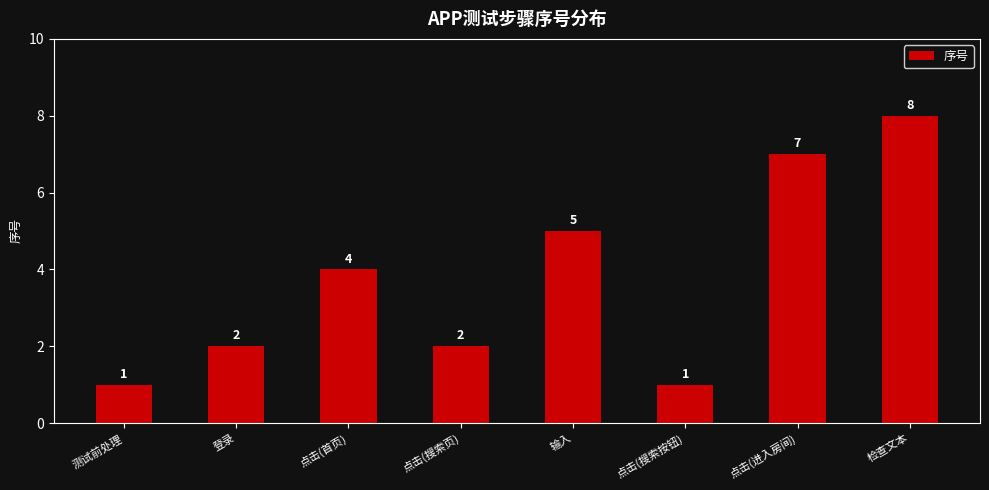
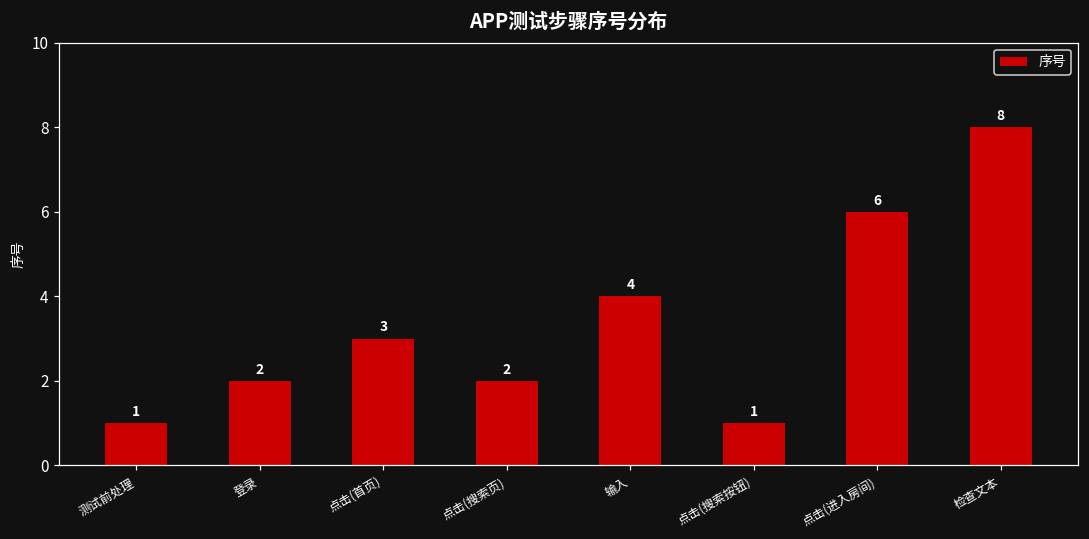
  {
    "测试前处理": 1,
    "登录": 2,
-   "点击(首页)": 4,
+   "点击(首页)": 3,
    "点击(搜索页)": 2,
-   "输入": 5,
+   "输入": 4,
    "点击(搜索按钮)": 1,
-   "点击(进入房间)": 7,
+   "点击(进入房间)": 6,
    "检查文本": 8
  }
